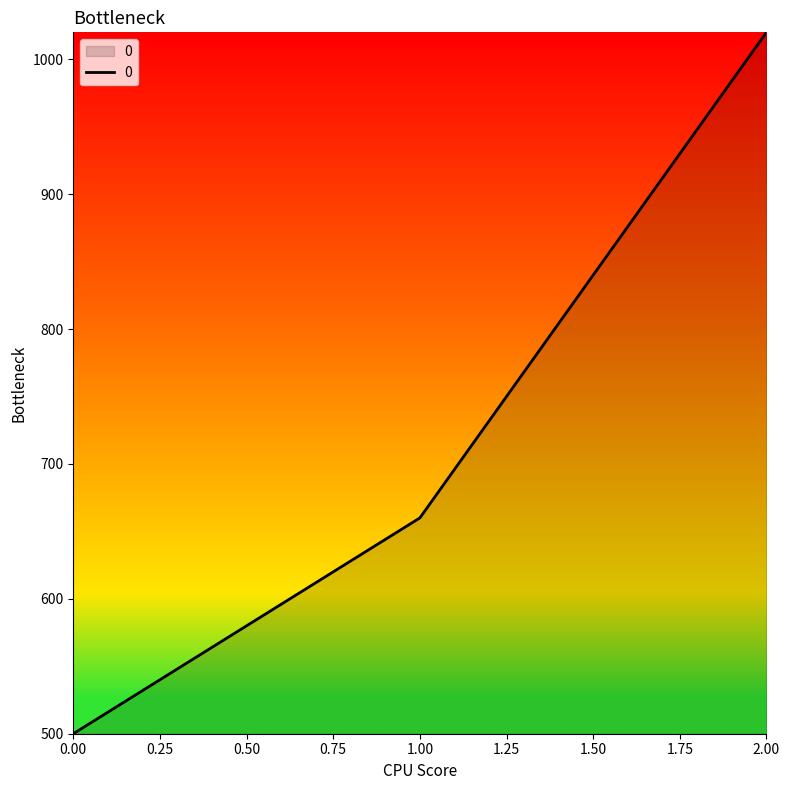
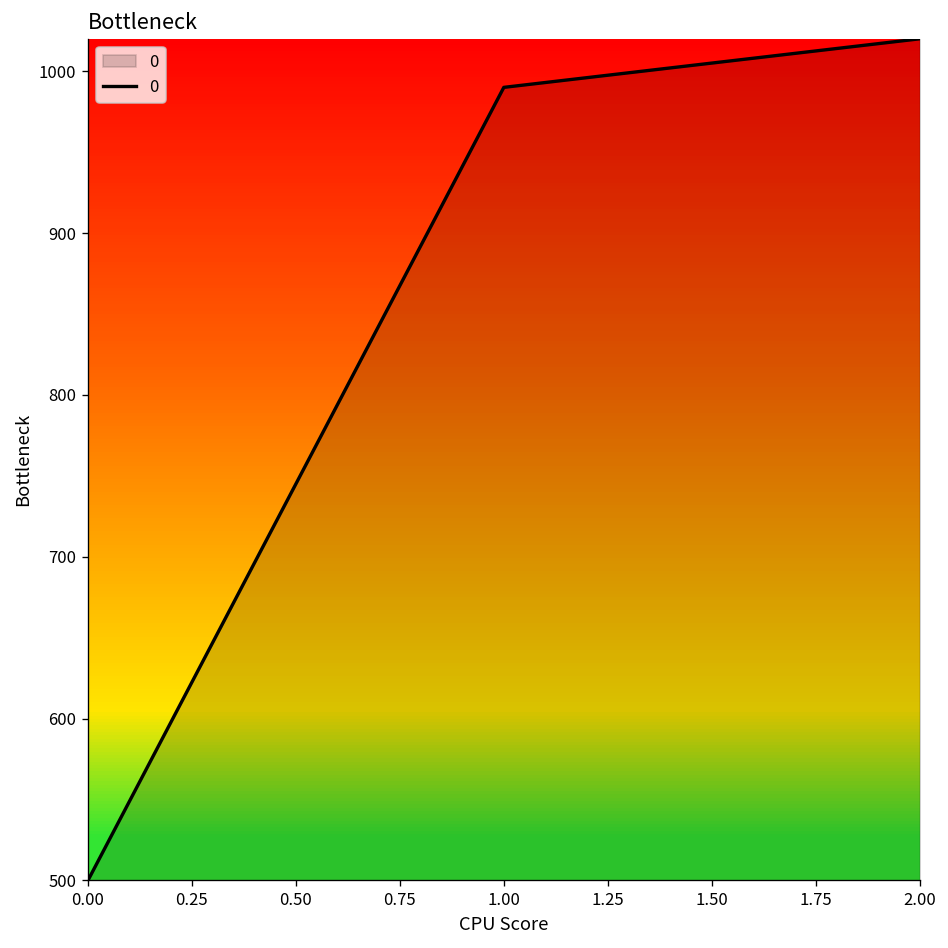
  {
    "0.00": 500,
-   "1.00": 660,
+   "1.00": 990,
    "2.00": 1020
  }
